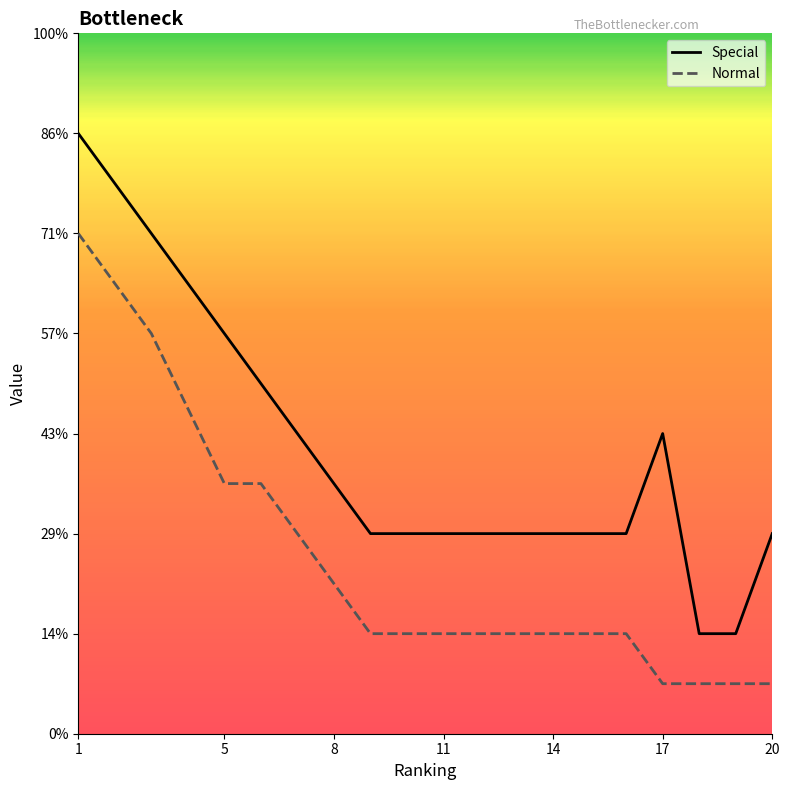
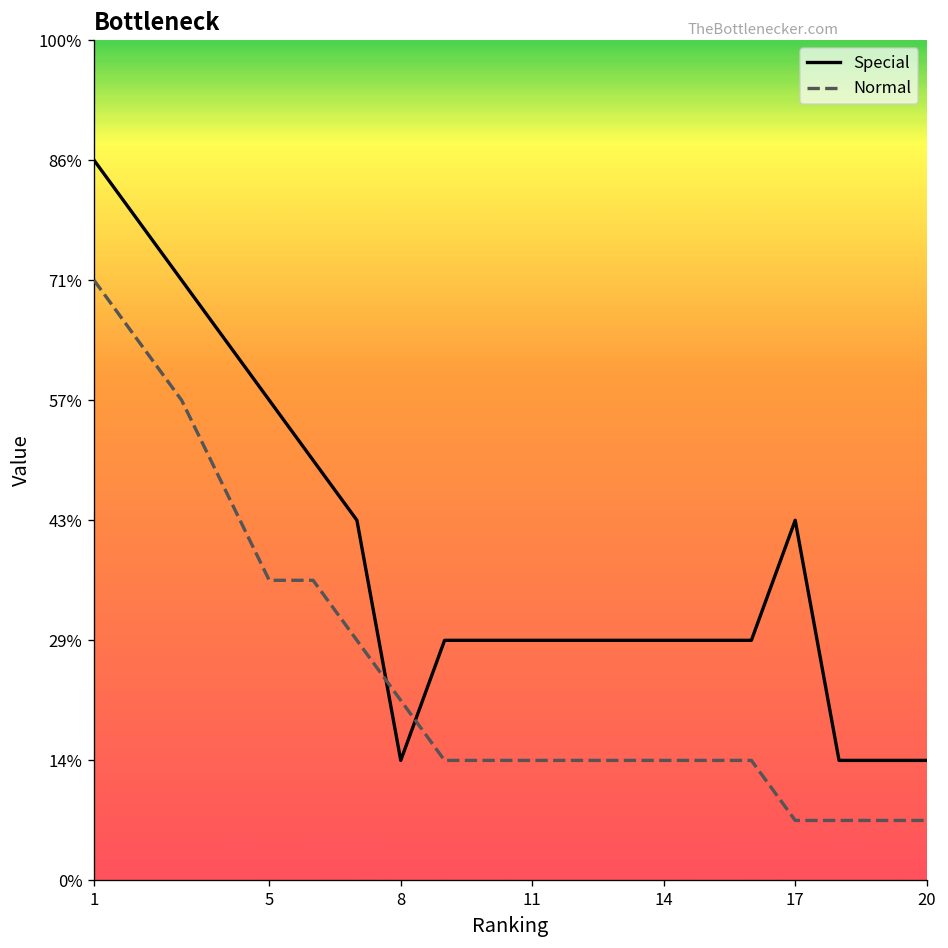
  {
    "Special": {
      "1": "86%",
      "5": "57%",
-     "8": "36%",
+     "8": "14%",
      "11": "29%",
      "14": "29%",
      "17": "43%",
-     "20": "29%"
+     "20": "14%"
    },
    "Normal": {
      "1": "71%",
      "5": "36%",
      "8": "21%",
      "11": "14%",
      "14": "14%",
      "17": "7%",
      "20": "7%"
    }
  }
